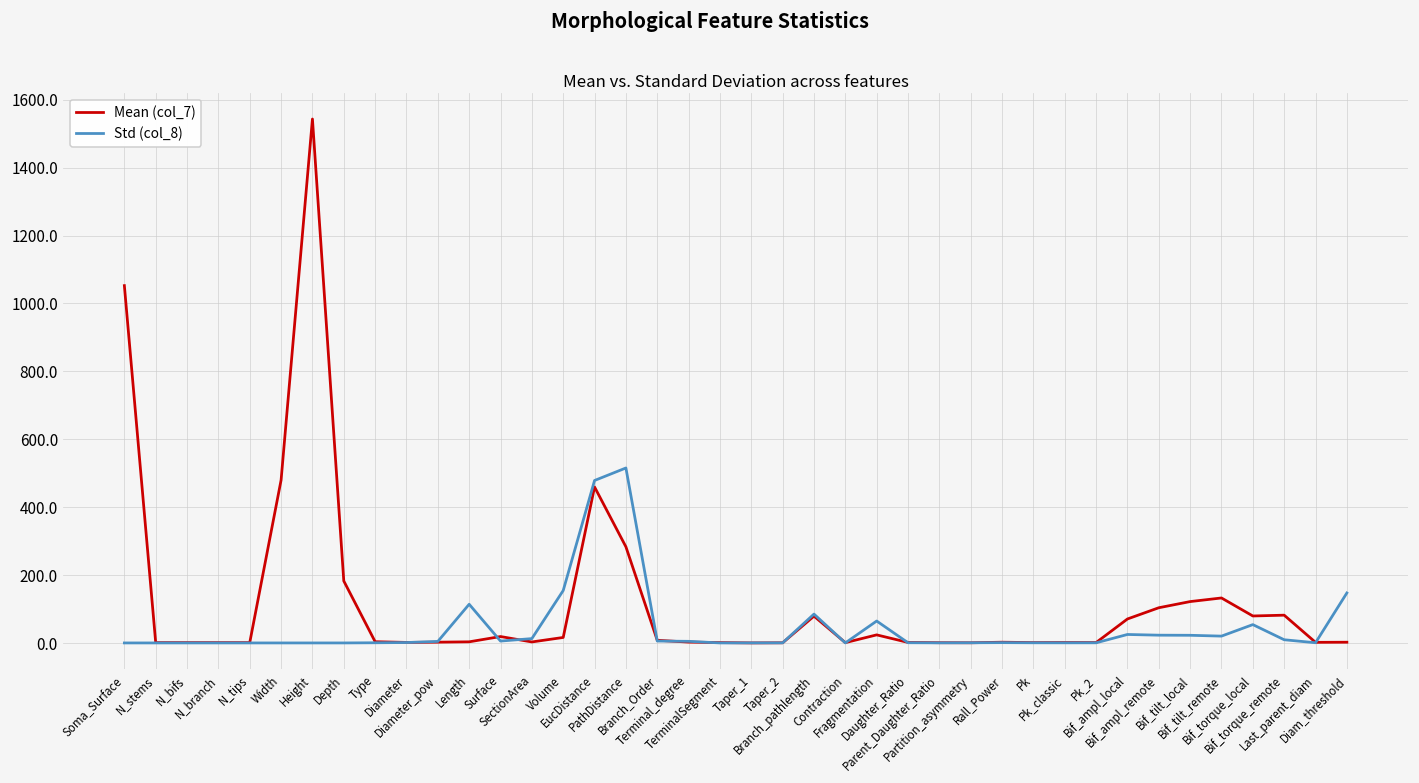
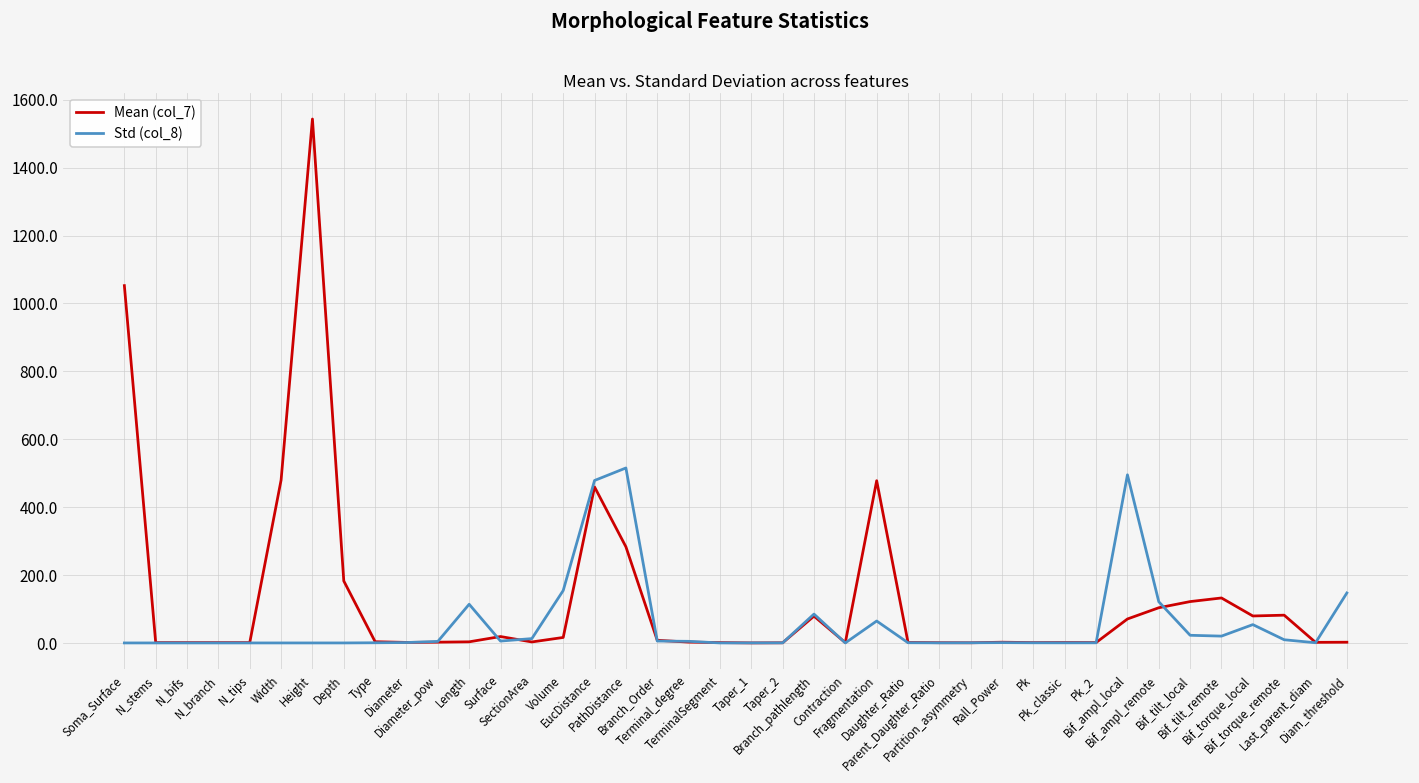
  {
    "Mean (col_7)": {
      "Soma_Surface": 1050,
      "Width": 480,
      "Height": 1540,
      "Depth": 180,
      "Length": 0,
      "Surface": 20,
      "SectionArea": 0,
      "Volume": 20,
      "EucDistance": 460,
      "PathDistance": 280,
-     "Fragmentation": 20,
+     "Fragmentation": 480,
      "Bif_ampl_local": 70,
      "Bif_ampl_remote": 100,
      "Bif_tilt_local": 120,
      "Bif_tilt_remote": 130,
      "Bif_torque_local": 80,
      "Bif_torque_remote": 80,
      "Diam_threshold": 0
    },
    "Std (col_8)": {
      "Soma_Surface": 0,
      "Width": 0,
      "Height": 0,
      "Depth": 0,
      "Length": 110,
      "Surface": 10,
      "SectionArea": 10,
      "Volume": 150,
      "EucDistance": 480,
      "PathDistance": 520,
      "Fragmentation": 60,
-     "Bif_ampl_local": 20,
-     "Bif_ampl_remote": 20,
+     "Bif_ampl_local": 500,
+     "Bif_ampl_remote": 120,
      "Bif_tilt_local": 20,
      "Bif_tilt_remote": 20,
      "Bif_torque_local": 50,
      "Bif_torque_remote": 10,
      "Diam_threshold": 150
    }
  }
